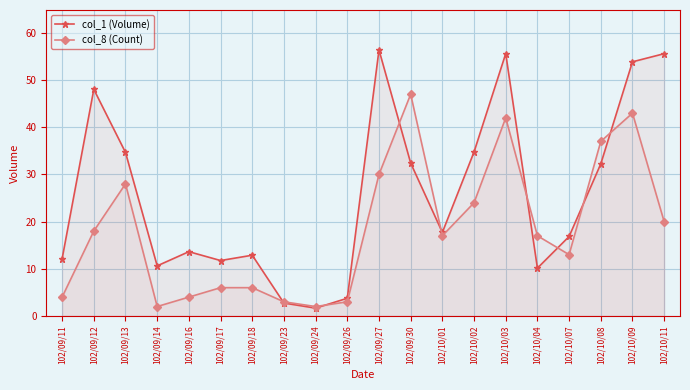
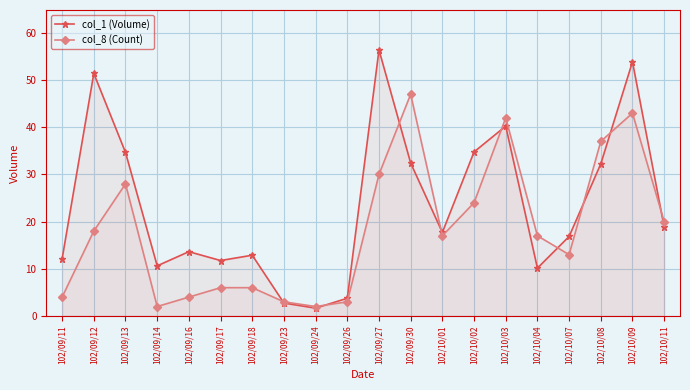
  {
    "col_1 (Volume)": {
      "102/09/11": 12,
-     "102/09/12": 48,
+     "102/09/12": 51,
      "102/09/13": 35,
      "102/09/14": 11,
      "102/09/16": 14,
      "102/09/17": 12,
      "102/09/18": 13,
      "102/09/26": 4,
      "102/09/27": 56,
      "102/09/30": 32,
      "102/10/01": 18,
      "102/10/02": 35,
-     "102/10/03": 56,
+     "102/10/03": 40,
      "102/10/04": 10,
      "102/10/07": 17,
      "102/10/08": 32,
      "102/10/09": 54,
-     "102/10/11": 56
+     "102/10/11": 19
    },
    "col_8 (Count)": {
      "102/09/11": 4,
      "102/09/12": 18,
      "102/09/13": 28,
      "102/09/14": 2,
      "102/09/16": 4,
      "102/09/17": 6,
      "102/09/18": 6,
      "102/09/26": 3,
      "102/09/27": 30,
      "102/09/30": 47,
      "102/10/01": 17,
      "102/10/02": 24,
      "102/10/03": 42,
      "102/10/04": 17,
      "102/10/07": 13,
      "102/10/08": 37,
      "102/10/09": 43,
      "102/10/11": 20
    }
  }
